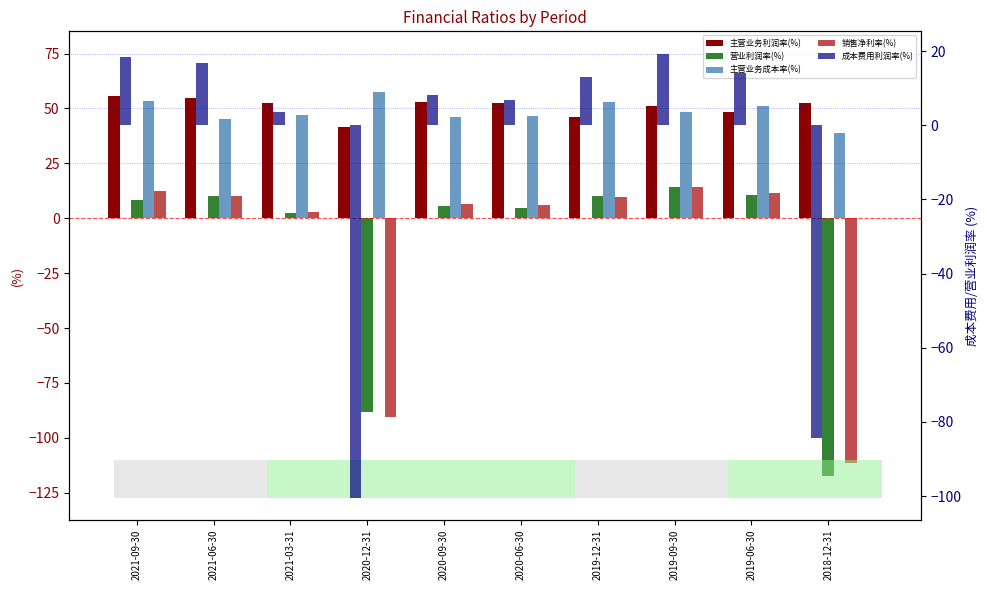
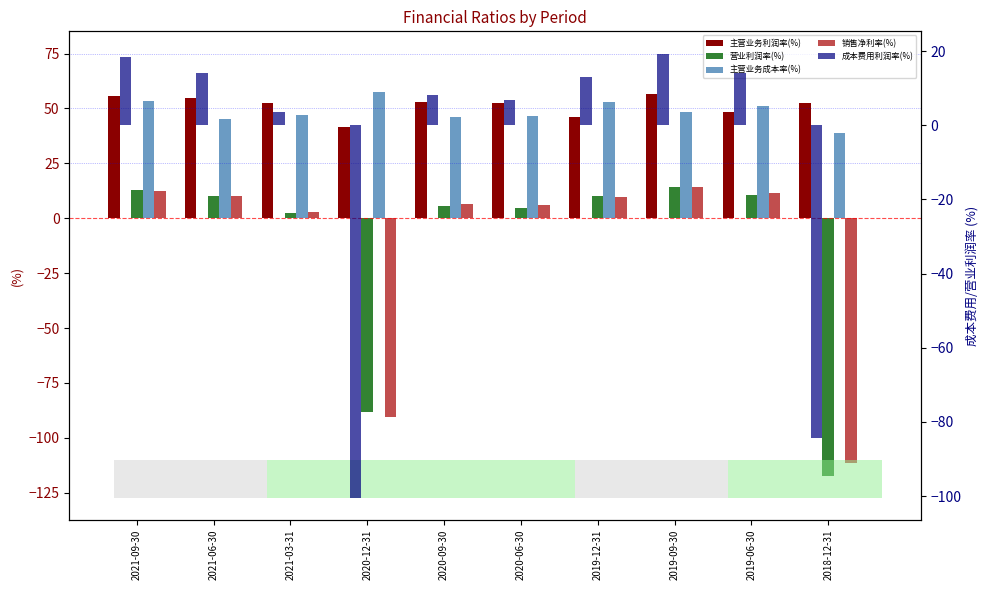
  {
    "主营业务利润率(%)": {
      "2021-09-30": 56,
      "2021-06-30": 55,
      "2021-03-31": 53,
      "2020-12-31": 42,
      "2020-09-30": 53,
      "2020-06-30": 53,
      "2019-12-31": 46,
-     "2019-09-30": 51,
+     "2019-09-30": 57,
      "2019-06-30": 48,
      "2018-12-31": 53
    },
    "营业利润率(%)": {
-     "2021-09-30": 8,
+     "2021-09-30": 13,
      "2021-06-30": 10,
      "2021-03-31": 3,
      "2020-12-31": -88,
      "2020-09-30": 6,
      "2020-06-30": 5,
      "2019-12-31": 10,
      "2019-09-30": 14,
      "2019-06-30": 11,
      "2018-12-31": -118
    },
    "主营业务成本率(%)": {
      "2021-09-30": 54,
      "2021-06-30": 45,
      "2021-03-31": 47,
      "2020-12-31": 57,
      "2020-09-30": 46,
      "2020-06-30": 46,
      "2019-12-31": 53,
      "2019-09-30": 48,
      "2019-06-30": 51,
      "2018-12-31": 39
    },
    "销售净利率(%)": {
      "2021-09-30": 12,
      "2021-06-30": 10,
      "2021-03-31": 3,
      "2020-12-31": -90,
      "2020-09-30": 7,
      "2020-06-30": 6,
      "2019-12-31": 10,
      "2019-09-30": 14,
      "2019-06-30": 11,
      "2018-12-31": -112
    },
    "成本费用利润率(%)": {
      "2021-09-30": 18,
-     "2021-06-30": 17,
+     "2021-06-30": 14,
      "2021-03-31": 3,
      "2020-12-31": -100,
      "2020-09-30": 8,
      "2020-06-30": 7,
      "2019-12-31": 13,
      "2019-09-30": 19,
      "2018-12-31": -84
    }
  }
